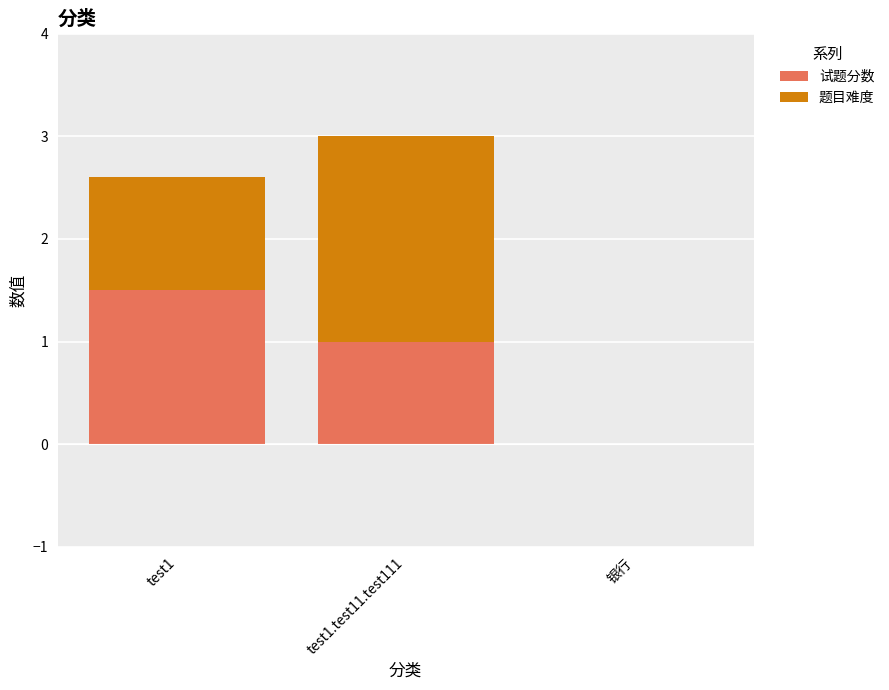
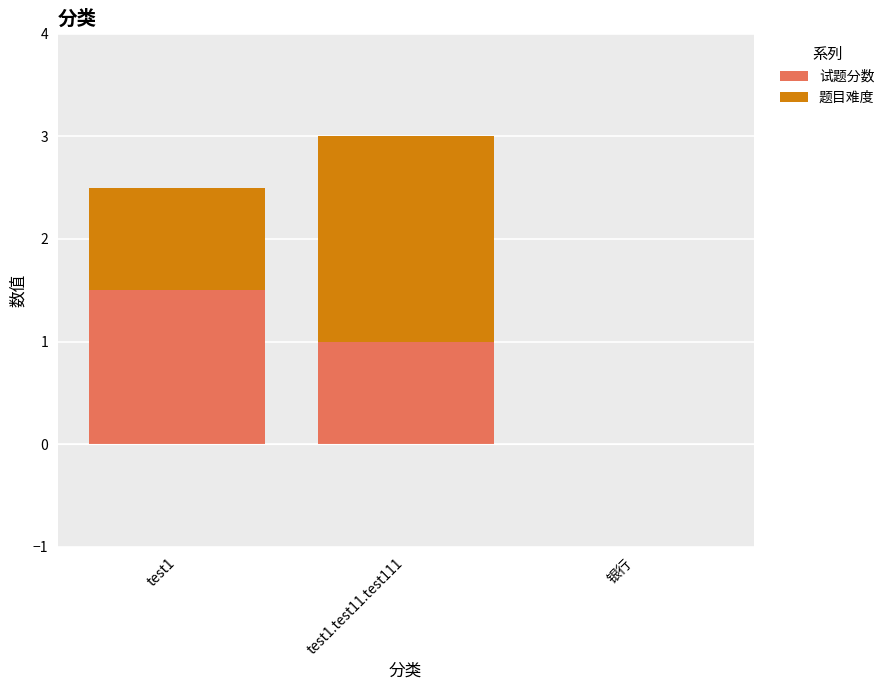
  {
    "题目难度": {
-     "test1": 1.1,
+     "test1": 1.0,
      "test1.test11.test111": 2.0,
      "银行": 0.0
    }
  }
